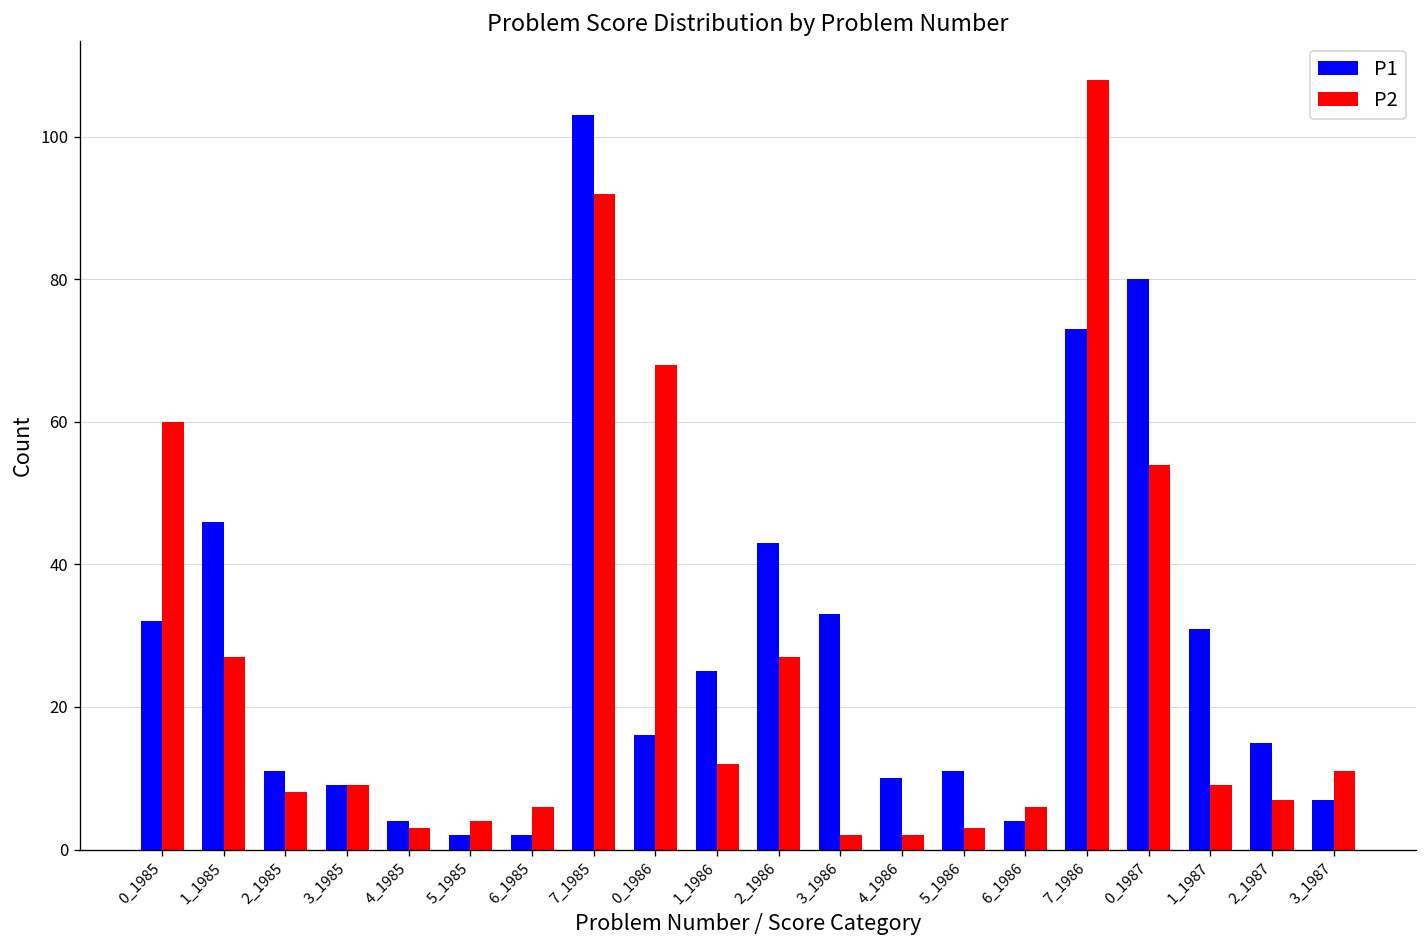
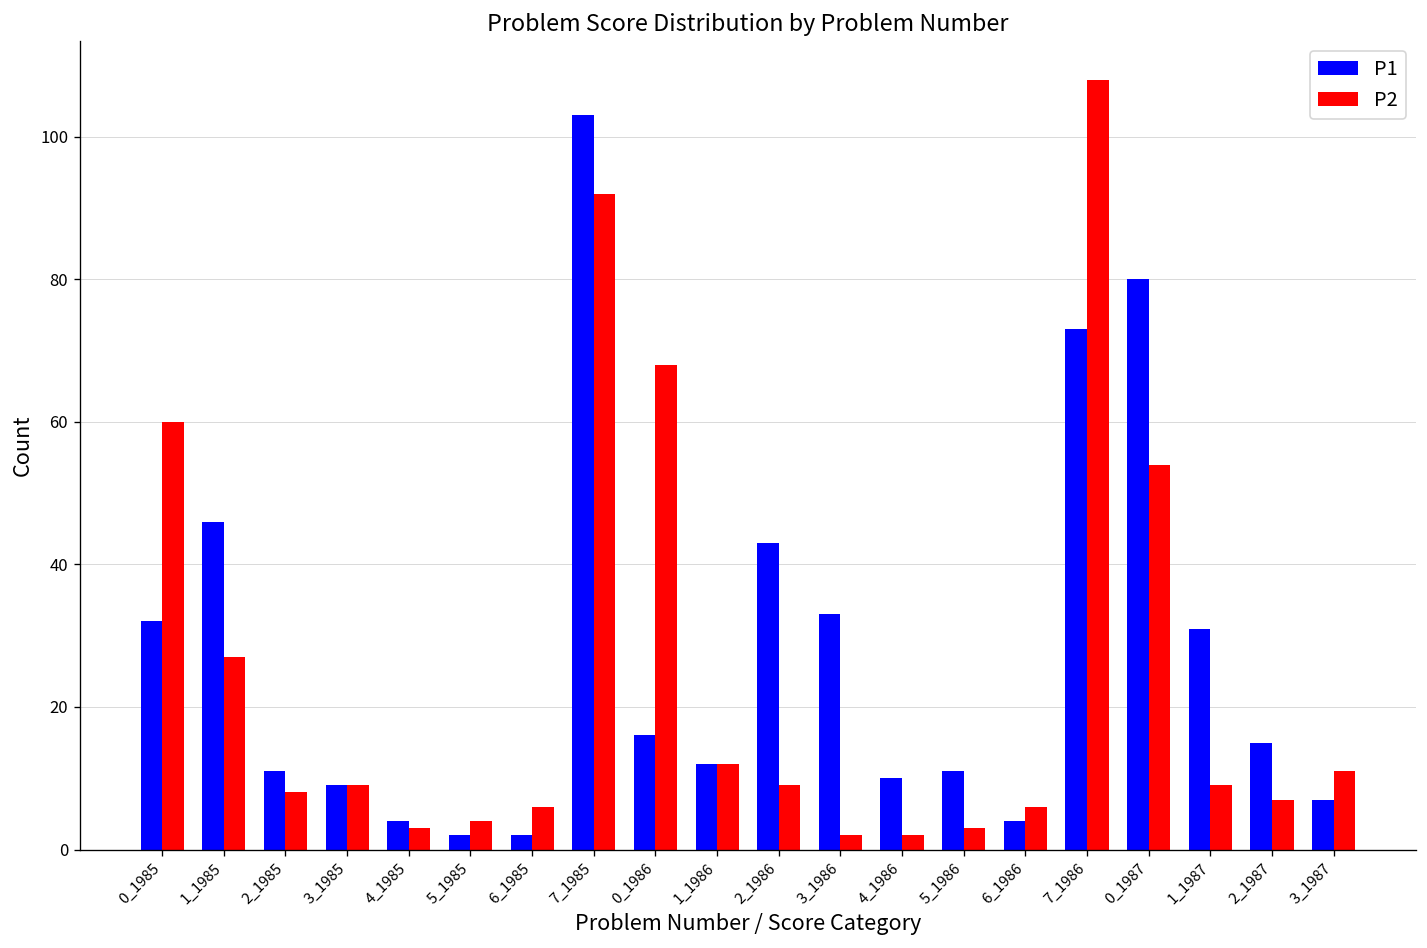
  {
    "P1": {
      "0_1985": 32,
      "1_1985": 46,
      "2_1985": 11,
      "3_1985": 9,
      "4_1985": 4,
      "5_1985": 2,
      "6_1985": 2,
      "7_1985": 103,
      "0_1986": 16,
-     "1_1986": 25,
+     "1_1986": 12,
      "2_1986": 43,
      "3_1986": 33,
      "4_1986": 10,
      "5_1986": 11,
      "6_1986": 4,
      "7_1986": 73,
      "0_1987": 80,
      "1_1987": 31,
      "2_1987": 15,
      "3_1987": 7
    },
    "P2": {
      "0_1985": 60,
      "1_1985": 27,
      "2_1985": 8,
      "3_1985": 9,
      "4_1985": 3,
      "5_1985": 4,
      "6_1985": 6,
      "7_1985": 92,
      "0_1986": 68,
      "1_1986": 12,
-     "2_1986": 27,
+     "2_1986": 9,
      "3_1986": 2,
      "4_1986": 2,
      "5_1986": 3,
      "6_1986": 6,
      "7_1986": 108,
      "0_1987": 54,
      "1_1987": 9,
      "2_1987": 7,
      "3_1987": 11
    }
  }
